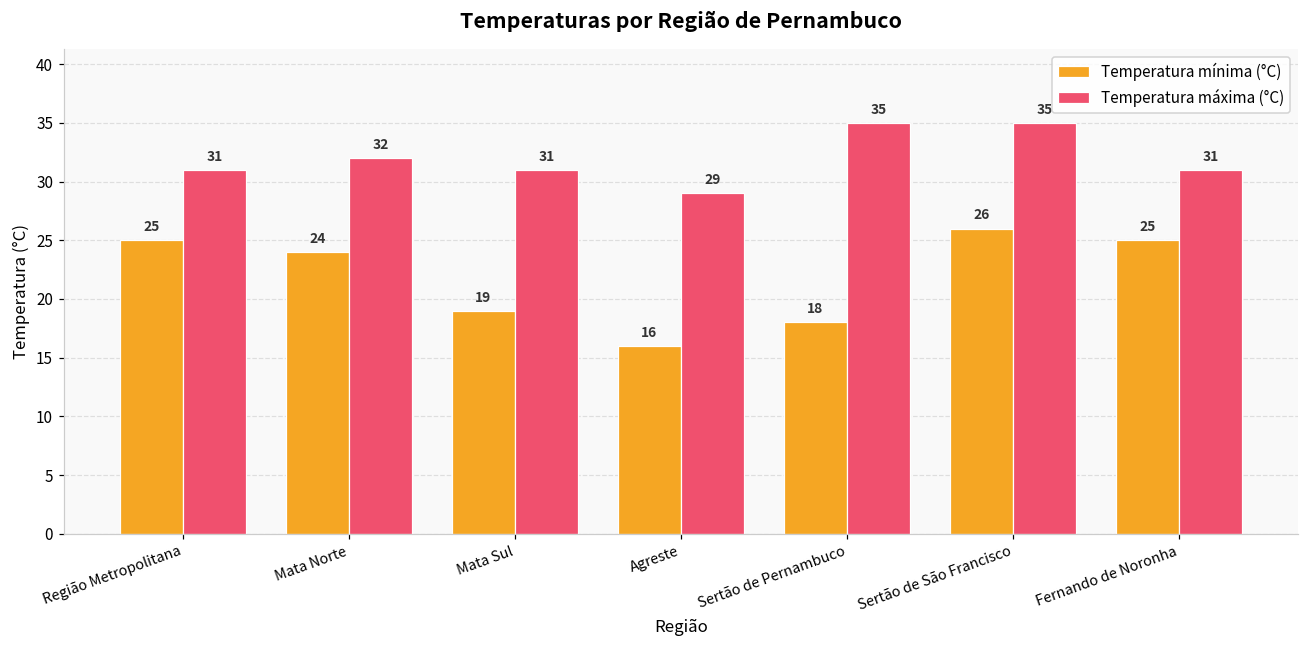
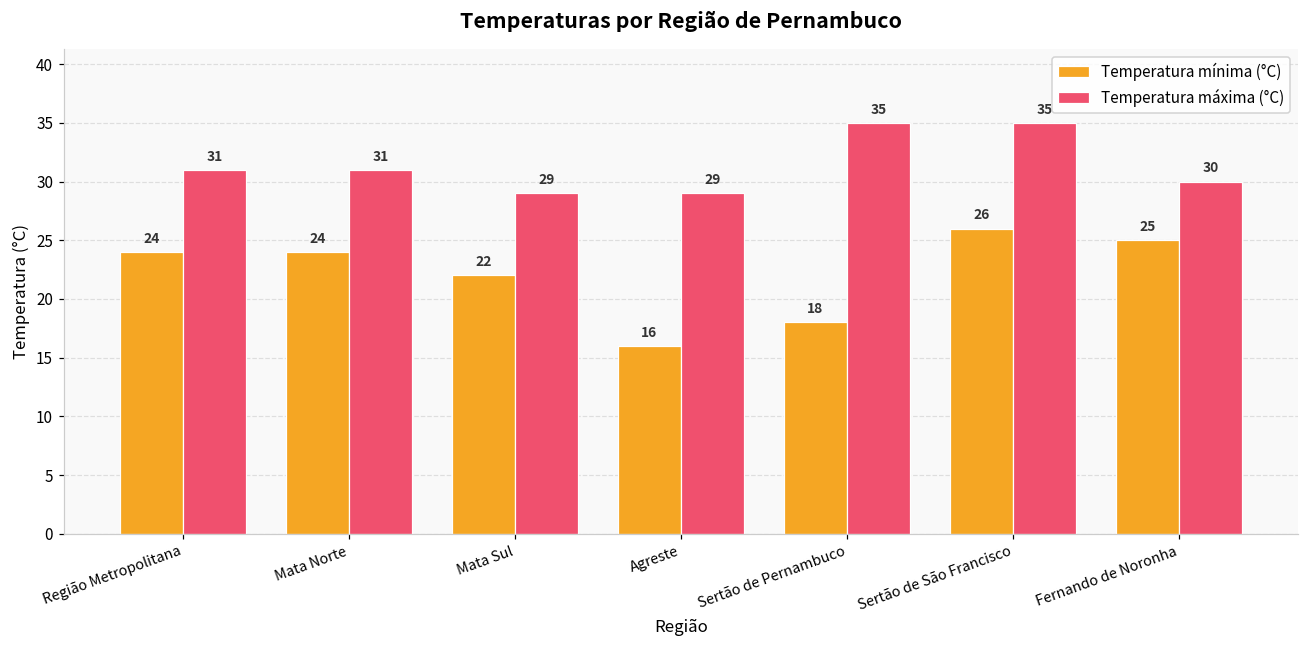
  {
    "Temperatura mínima (°C)": {
-     "Região Metropolitana": 25,
+     "Região Metropolitana": 24,
      "Mata Norte": 24,
-     "Mata Sul": 19,
+     "Mata Sul": 22,
      "Agreste": 16,
      "Sertão de Pernambuco": 18,
      "Sertão de São Francisco": 26,
      "Fernando de Noronha": 25
    },
    "Temperatura máxima (°C)": {
      "Região Metropolitana": 31,
-     "Mata Norte": 32,
-     "Mata Sul": 31,
+     "Mata Norte": 31,
+     "Mata Sul": 29,
      "Agreste": 29,
      "Sertão de Pernambuco": 35,
-     "Fernando de Noronha": 31
+     "Fernando de Noronha": 30
    }
  }
